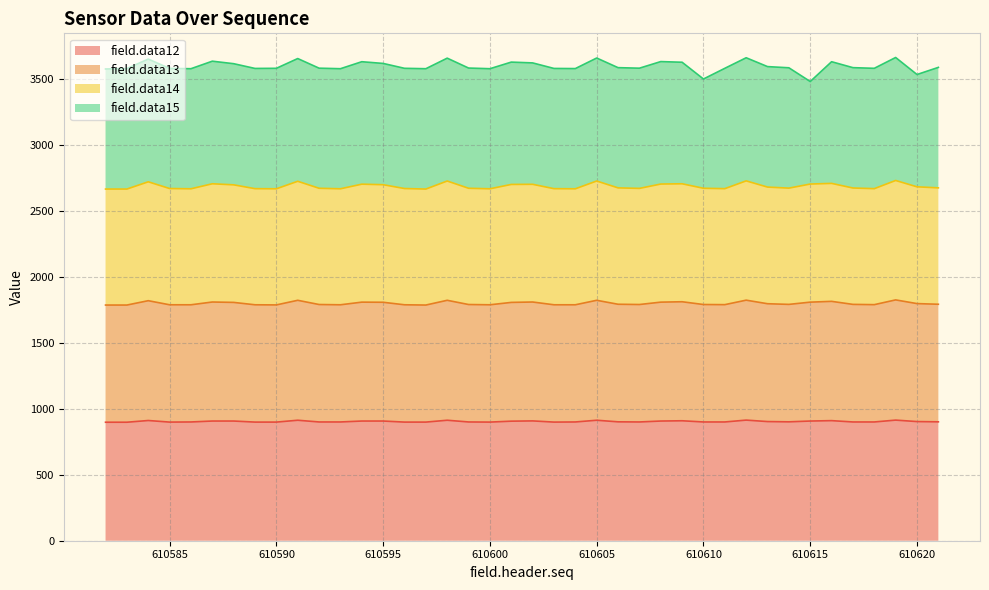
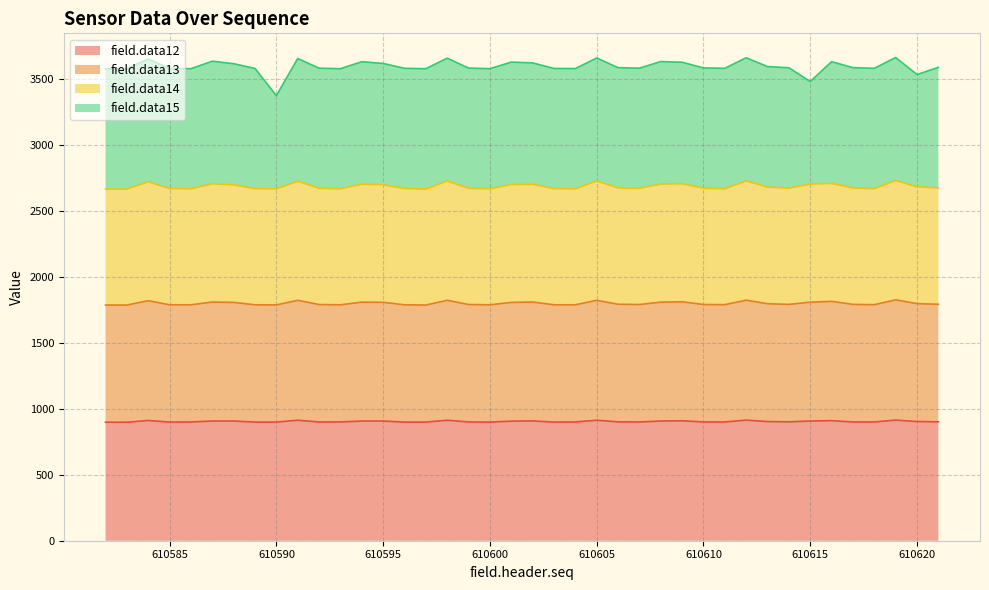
  {
    "field.data15": {
-     "610590": 910,
+     "610590": 710,
      "610595": 920,
      "610600": 910,
      "610605": 930,
-     "610610": 830,
+     "610610": 910,
      "610615": 780,
      "610620": 850
    }
  }
